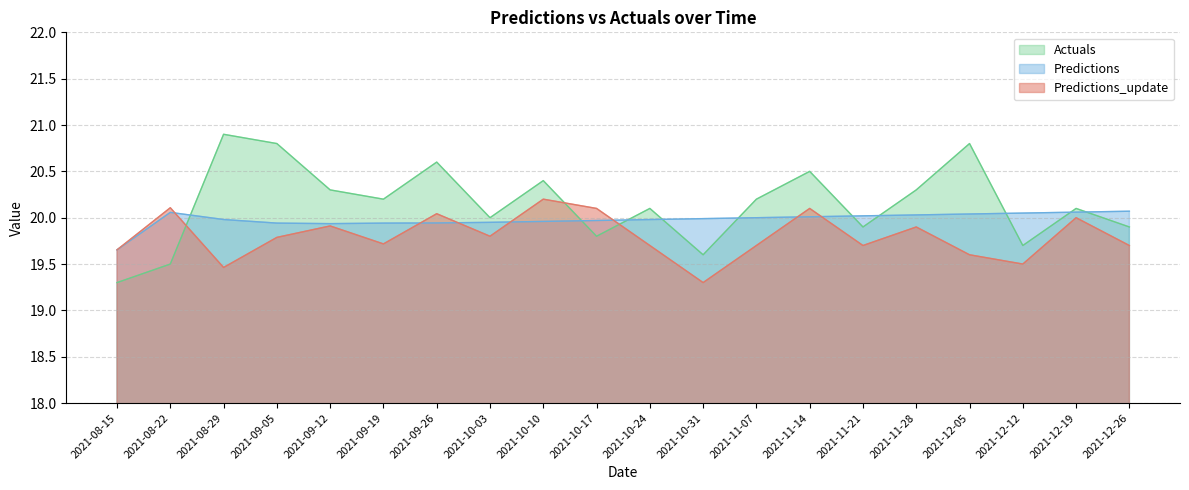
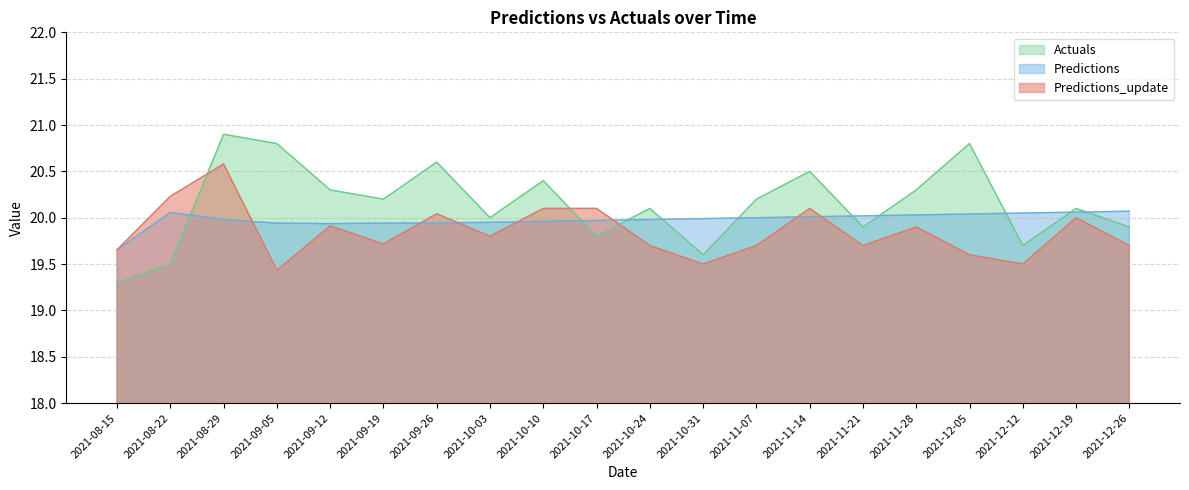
  {
    "Predictions_update": {
-     "2021-08-22": 20.1,
-     "2021-08-29": 19.5,
-     "2021-09-05": 19.8,
+     "2021-08-22": 20.2,
+     "2021-08-29": 20.6,
+     "2021-09-05": 19.4,
      "2021-09-19": 19.7,
      "2021-09-26": 20.0,
      "2021-10-03": 19.8,
-     "2021-10-10": 20.2,
+     "2021-10-10": 20.1,
      "2021-10-17": 20.1,
      "2021-10-24": 19.7,
-     "2021-10-31": 19.3,
+     "2021-10-31": 19.5,
      "2021-11-07": 19.7,
      "2021-11-14": 20.1,
      "2021-11-21": 19.7,
      "2021-11-28": 19.9,
      "2021-12-05": 19.6,
      "2021-12-12": 19.5,
      "2021-12-19": 20.0,
      "2021-12-26": 19.7
    }
  }
